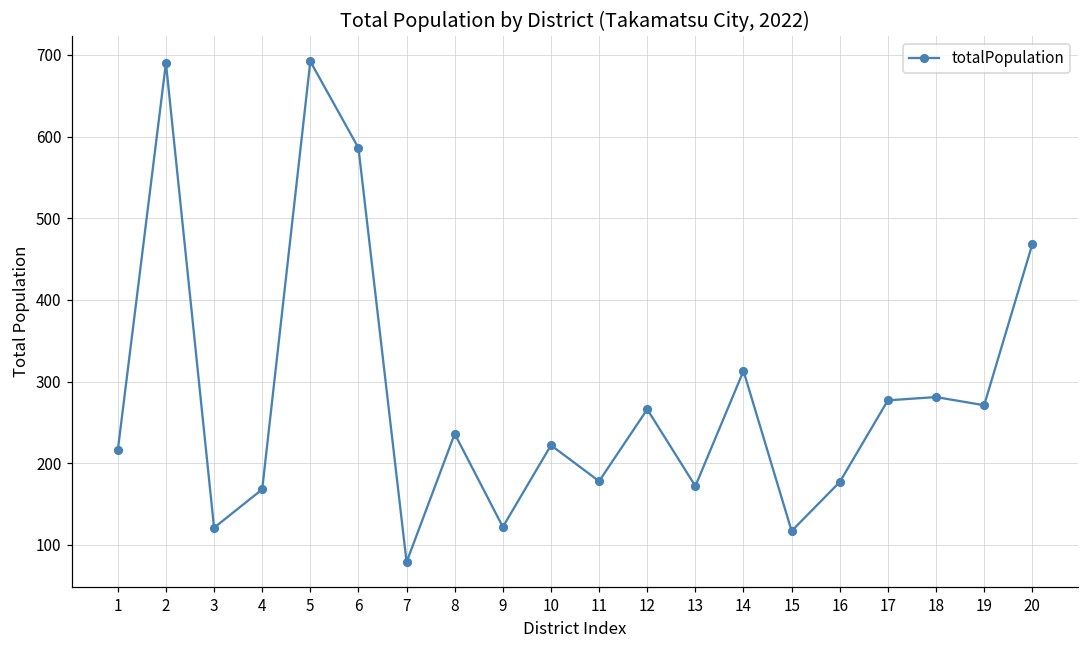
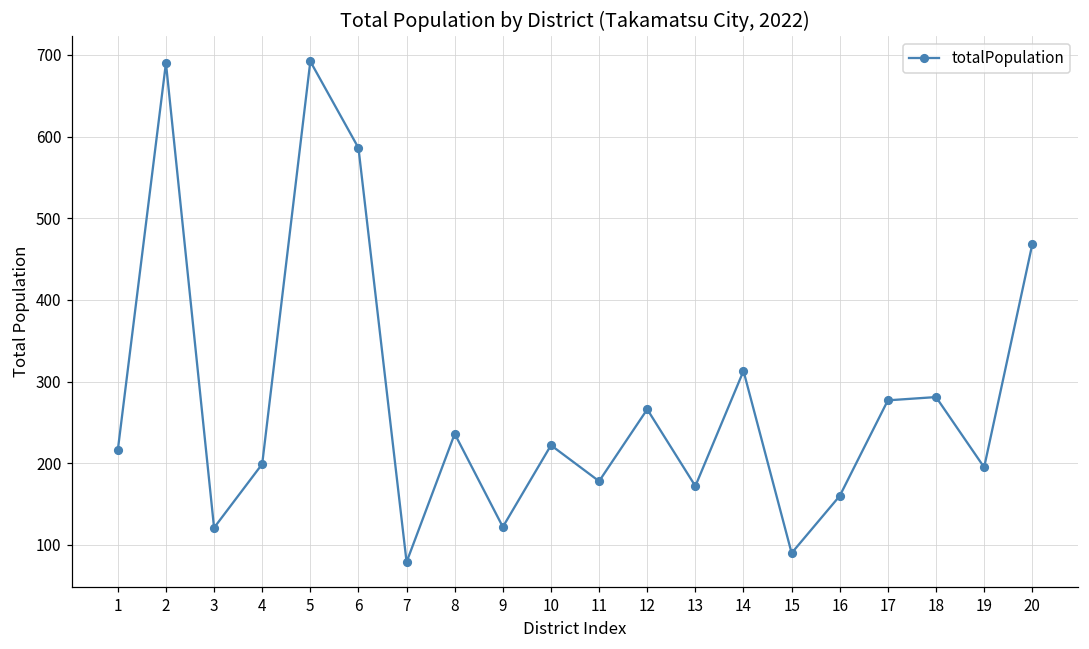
  {
    "1": 220,
    "2": 690,
    "3": 120,
-   "4": 170,
+   "4": 200,
    "5": 690,
    "6": 590,
    "7": 80,
    "8": 240,
    "9": 120,
    "10": 220,
    "11": 180,
    "12": 270,
    "13": 170,
    "14": 310,
-   "15": 120,
-   "16": 180,
+   "15": 90,
+   "16": 160,
    "17": 280,
    "18": 280,
-   "19": 270,
+   "19": 200,
    "20": 470
  }
